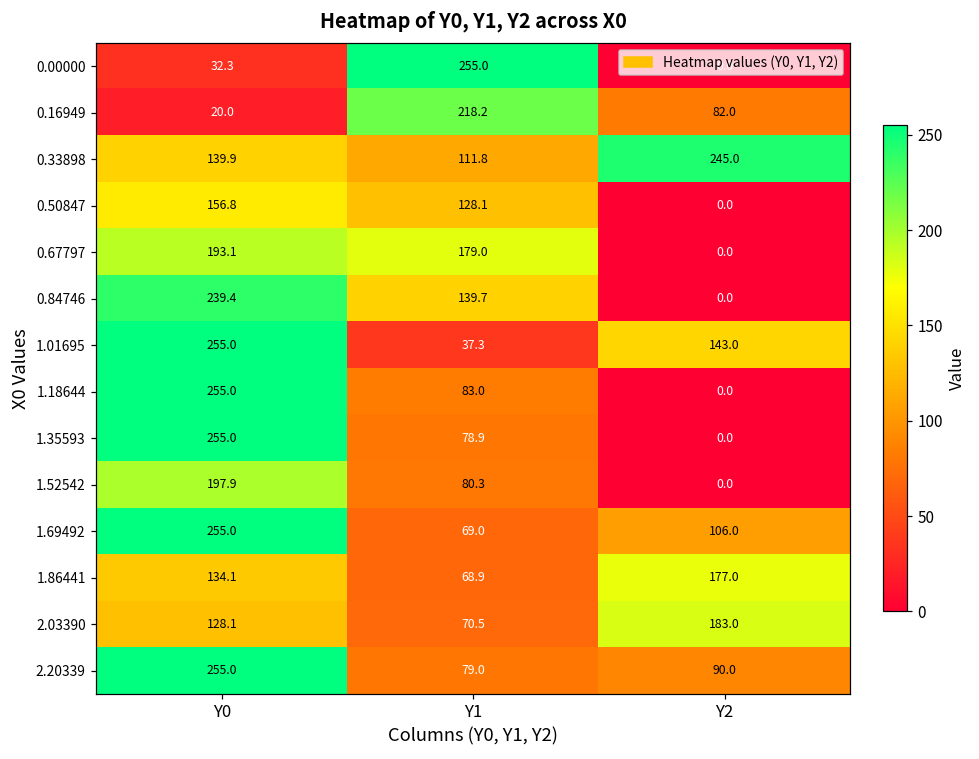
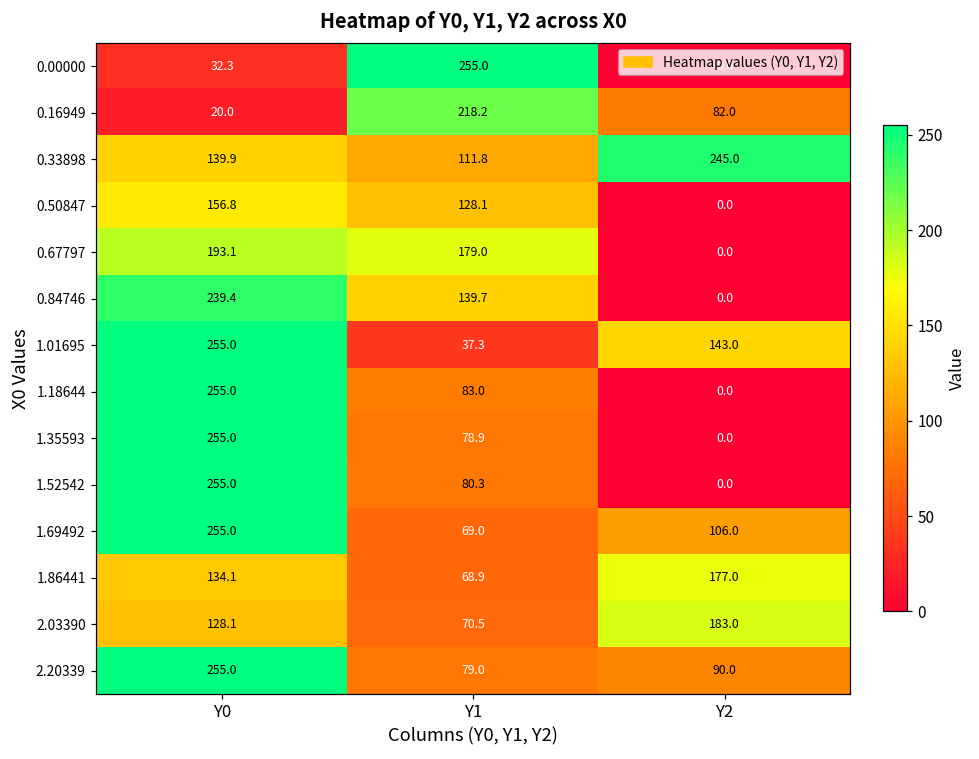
  {
    "0.00000": {
      "Y0": 32.3,
      "Y1": 255.0
    },
    "0.16949": {
      "Y0": 20.0,
      "Y1": 218.2,
      "Y2": 82.0
    },
    "0.33898": {
      "Y0": 139.9,
      "Y1": 111.8,
      "Y2": 245.0
    },
    "0.50847": {
      "Y0": 156.8,
      "Y1": 128.1,
      "Y2": 0.0
    },
    "0.67797": {
      "Y0": 193.1,
      "Y1": 179.0,
      "Y2": 0.0
    },
    "0.84746": {
      "Y0": 239.4,
      "Y1": 139.7,
      "Y2": 0.0
    },
    "1.01695": {
      "Y0": 255.0,
      "Y1": 37.3,
      "Y2": 143.0
    },
    "1.18644": {
      "Y0": 255.0,
      "Y1": 83.0,
      "Y2": 0.0
    },
    "1.35593": {
      "Y0": 255.0,
      "Y1": 78.9,
      "Y2": 0.0
    },
    "1.52542": {
-     "Y0": 197.9,
+     "Y0": 255.0,
      "Y1": 80.3,
      "Y2": 0.0
    },
    "1.69492": {
      "Y0": 255.0,
      "Y1": 69.0,
      "Y2": 106.0
    },
    "1.86441": {
      "Y0": 134.1,
      "Y1": 68.9,
      "Y2": 177.0
    },
    "2.03390": {
      "Y0": 128.1,
      "Y1": 70.5,
      "Y2": 183.0
    },
    "2.20339": {
      "Y0": 255.0,
      "Y1": 79.0,
      "Y2": 90.0
    }
  }
